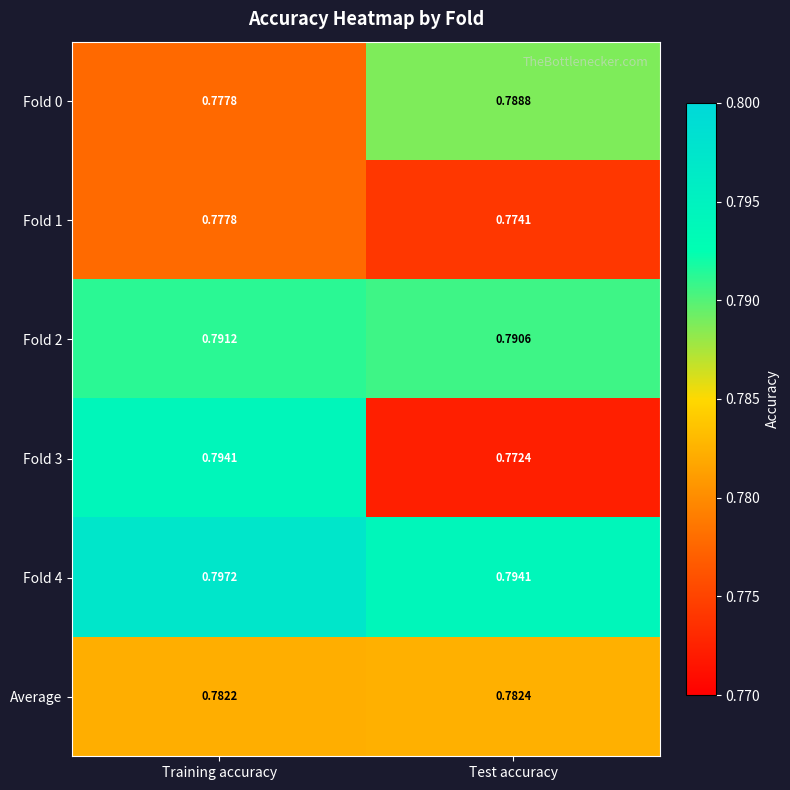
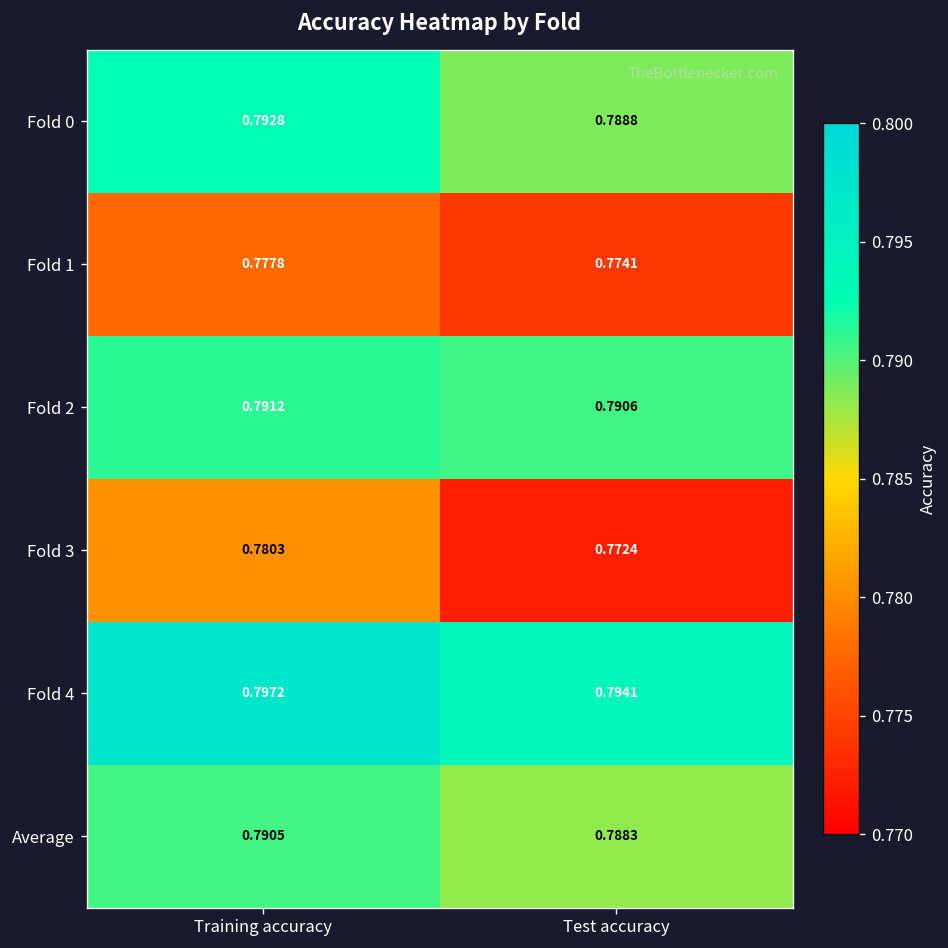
  {
    "Fold 0": {
-     "Training accuracy": 0.7778
+     "Training accuracy": 0.7928
    },
    "Fold 1": {
      "Training accuracy": 0.7778,
      "Test accuracy": 0.7741
    },
    "Fold 2": {
      "Training accuracy": 0.7912,
      "Test accuracy": 0.7906
    },
    "Fold 3": {
-     "Training accuracy": 0.7941,
+     "Training accuracy": 0.7803,
      "Test accuracy": 0.7724
    },
    "Fold 4": {
      "Training accuracy": 0.7972,
      "Test accuracy": 0.7941
    },
    "Average": {
-     "Training accuracy": 0.7822,
-     "Test accuracy": 0.7824
+     "Training accuracy": 0.7905,
+     "Test accuracy": 0.7883
    }
  }
